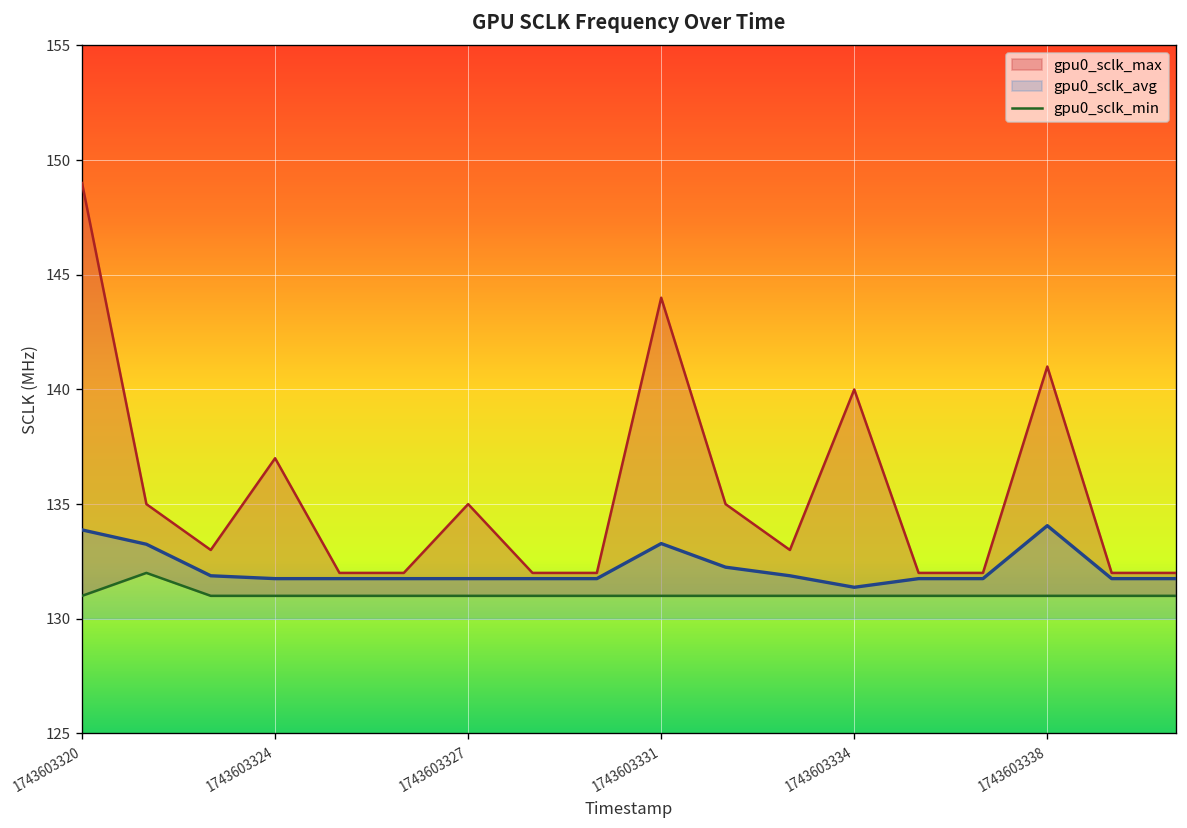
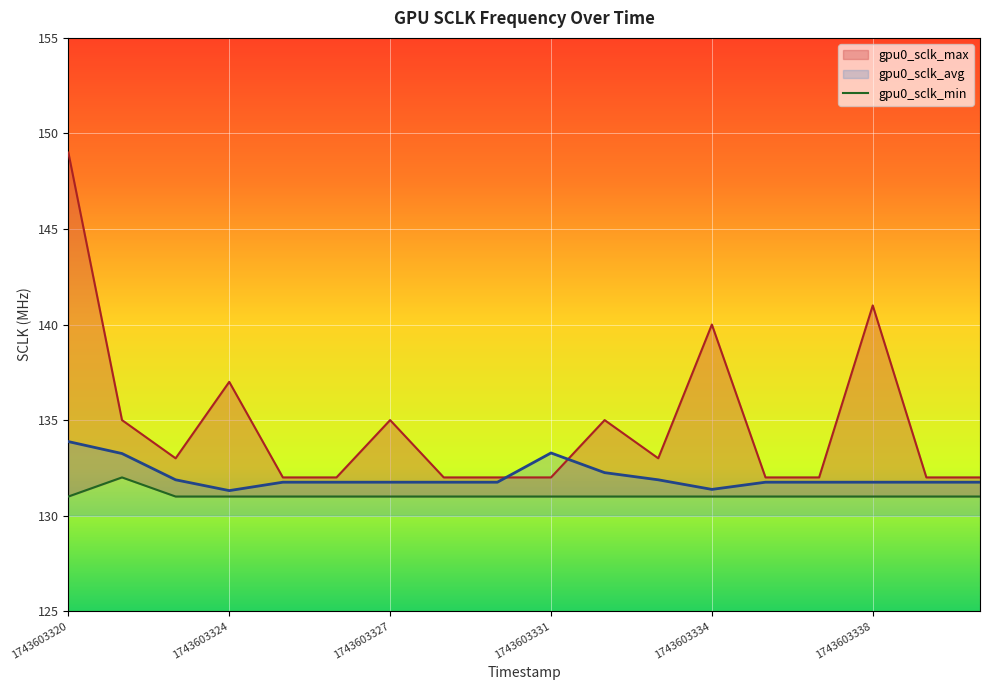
  {
    "gpu0_sclk_max": {
      "1743603320": 149,
      "1743603324": 137,
      "1743603327": 135,
-     "1743603331": 144,
+     "1743603331": 132,
      "1743603334": 140,
      "1743603338": 141
    },
    "gpu0_sclk_avg": {
      "1743603320": 133.9,
-     "1743603324": 131.8,
+     "1743603324": 131.3,
      "1743603327": 131.8,
      "1743603331": 133.3,
      "1743603334": 131.4,
-     "1743603338": 134.1
+     "1743603338": 131.8
    },
    "gpu0_sclk_min": {
      "1743603320": 131.0,
      "1743603324": 131.0,
      "1743603327": 131.0,
      "1743603331": 131.0,
      "1743603334": 131.0,
      "1743603338": 131.0
    }
  }
